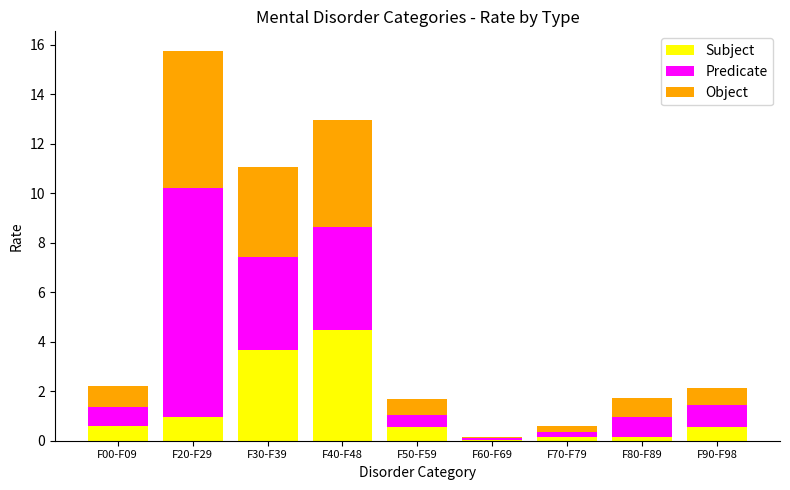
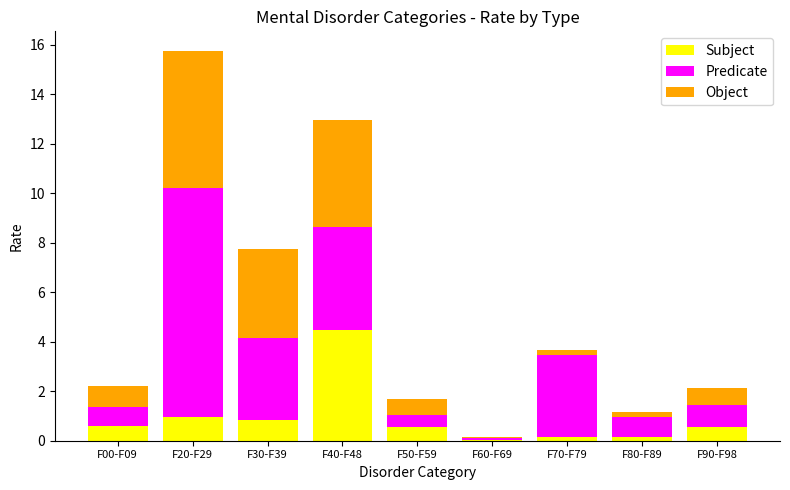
  {
    "Subject": {
      "F00-F09": 0.6,
      "F20-F29": 0.9,
-     "F30-F39": 3.7,
+     "F30-F39": 0.8,
      "F40-F48": 4.5,
      "F50-F59": 0.5,
      "F70-F79": 0.2,
      "F80-F89": 0.1,
      "F90-F98": 0.6
    },
    "Predicate": {
      "F00-F09": 0.8,
      "F20-F29": 9.3,
-     "F30-F39": 3.8,
+     "F30-F39": 3.3,
      "F40-F48": 4.2,
      "F50-F59": 0.5,
-     "F70-F79": 0.2,
+     "F70-F79": 3.3,
      "F80-F89": 0.8,
      "F90-F98": 0.9
    },
    "Object": {
      "F00-F09": 0.9,
      "F20-F29": 5.6,
      "F30-F39": 3.6,
      "F40-F48": 4.3,
      "F50-F59": 0.7,
      "F70-F79": 0.2,
-     "F80-F89": 0.8,
+     "F80-F89": 0.2,
      "F90-F98": 0.7
    }
  }
